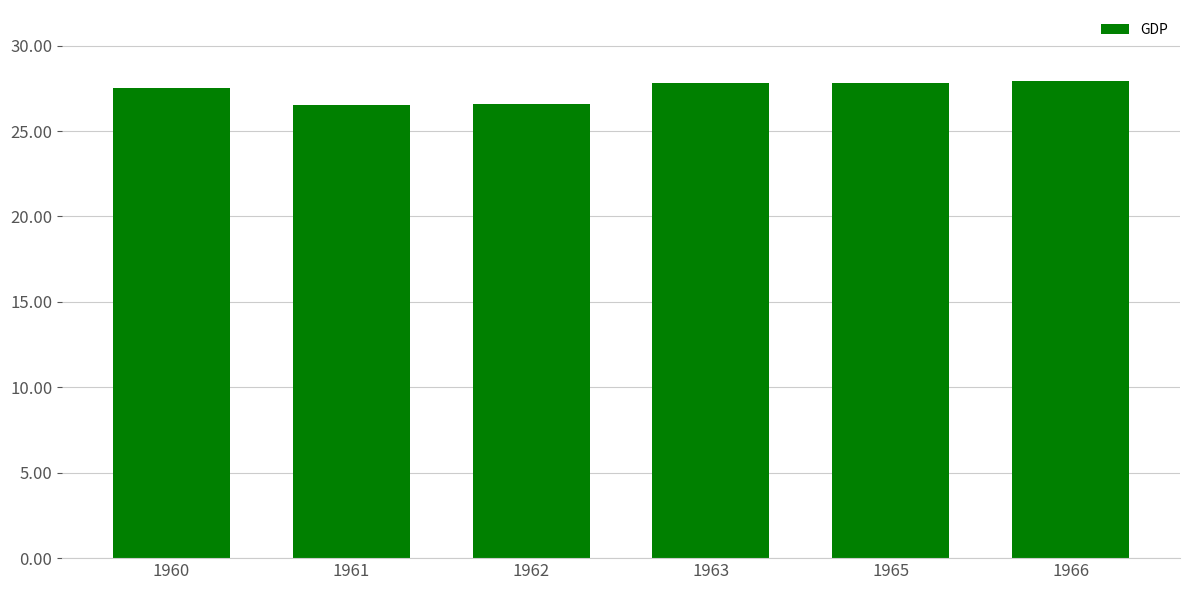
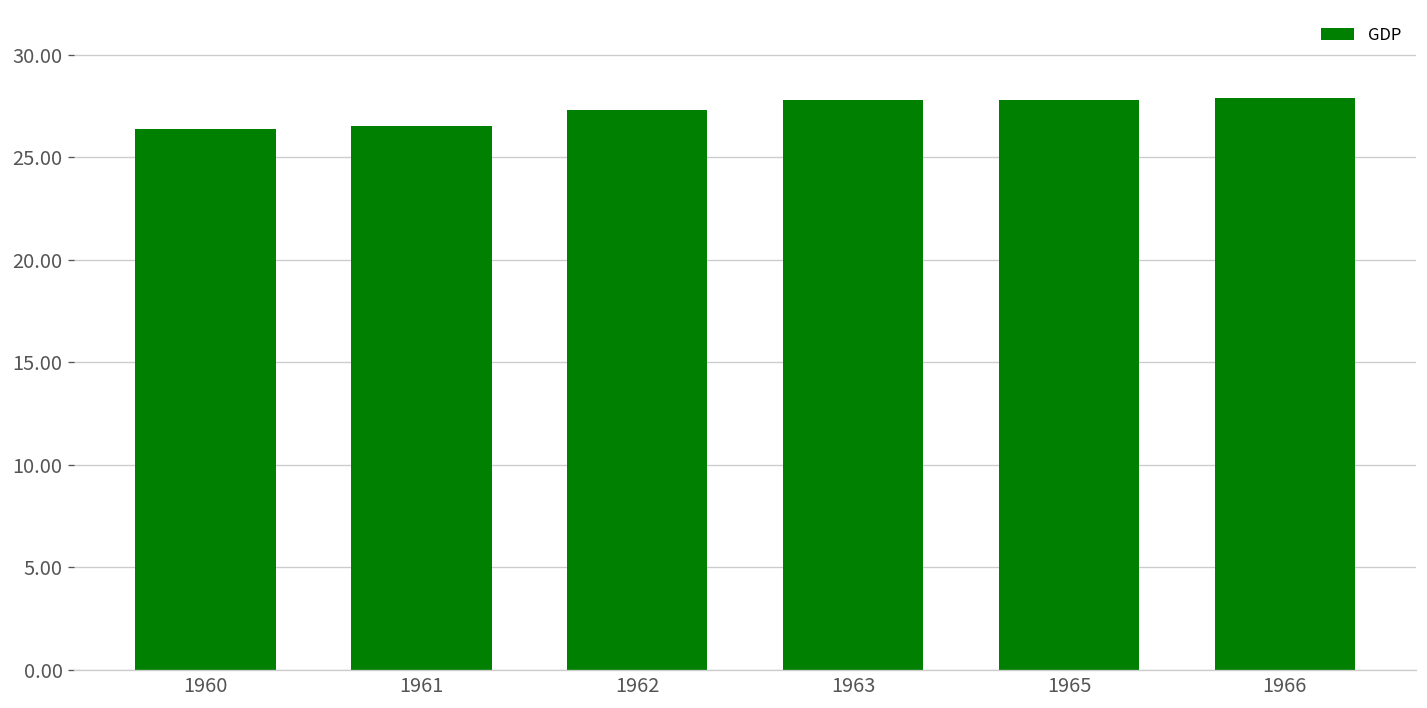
  {
-   "1960": 27.5,
+   "1960": 26.4,
    "1961": 26.5,
-   "1962": 26.6,
+   "1962": 27.3,
    "1963": 27.8,
    "1965": 27.8,
    "1966": 27.9
  }
